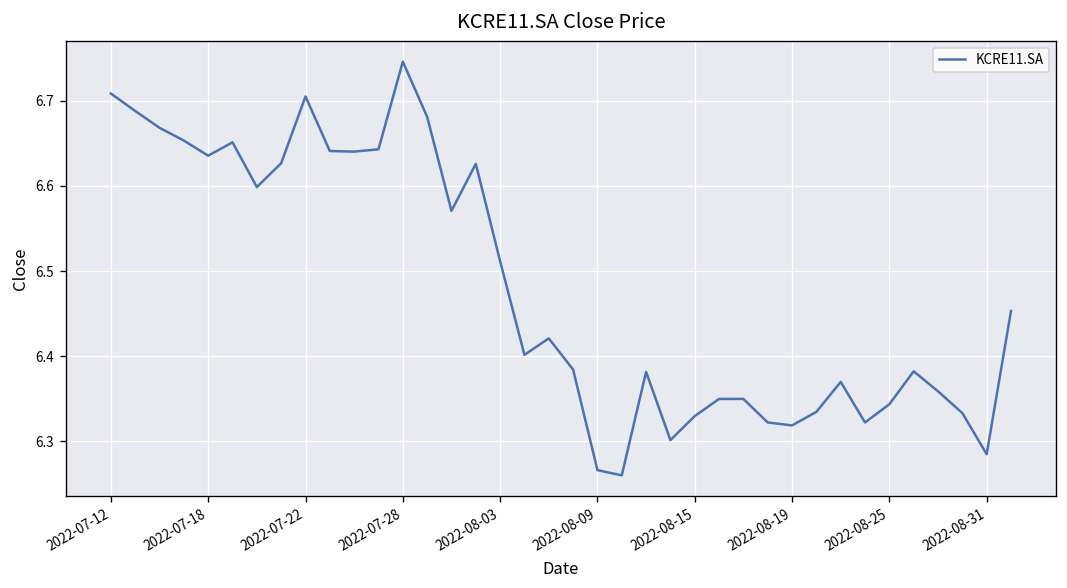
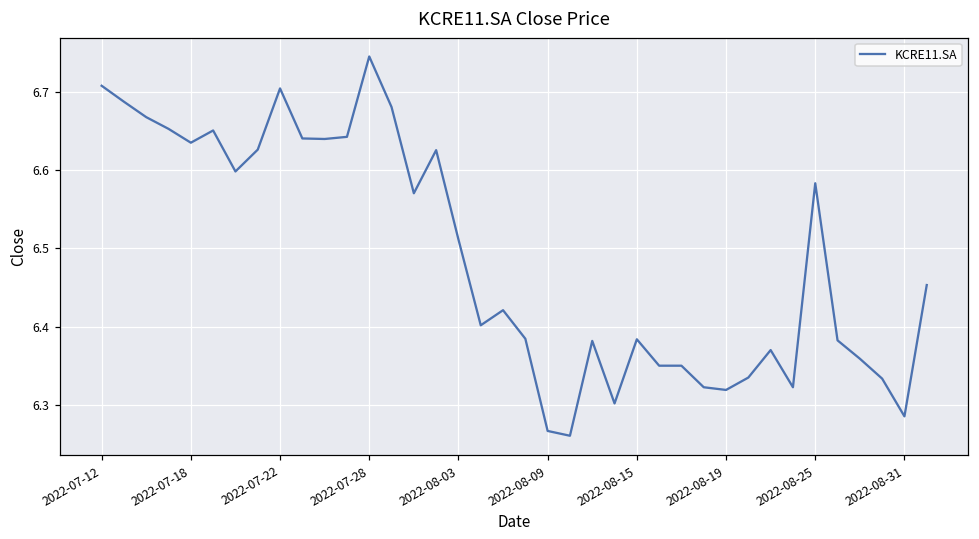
  {
    "2022-07-12": 6.71,
    "2022-07-18": 6.64,
    "2022-07-22": 6.70,
    "2022-07-28": 6.75,
    "2022-08-03": 6.51,
    "2022-08-09": 6.27,
-   "2022-08-15": 6.33,
+   "2022-08-15": 6.38,
    "2022-08-19": 6.32,
-   "2022-08-25": 6.34,
+   "2022-08-25": 6.58,
    "2022-08-31": 6.28
  }
